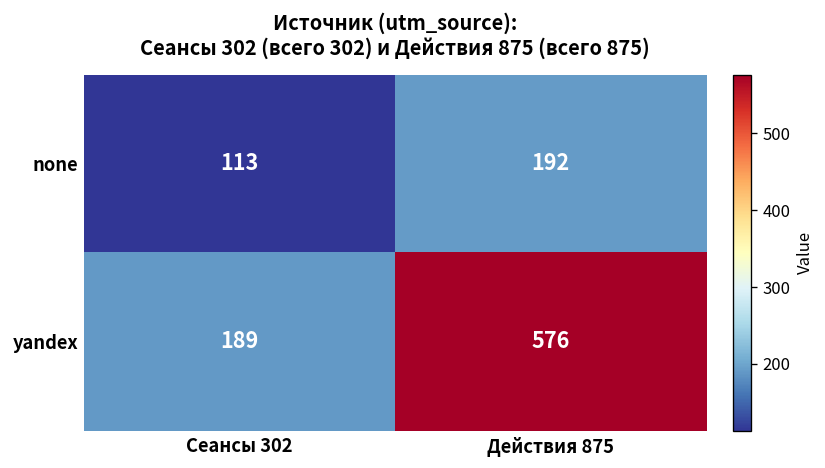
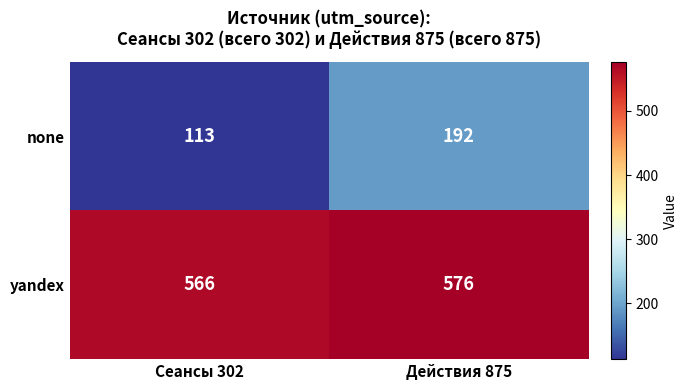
  {
    "none": {
      "Сеансы 302": 113,
      "Действия 875": 192
    },
    "yandex": {
-     "Сеансы 302": 189,
+     "Сеансы 302": 566,
      "Действия 875": 576
    }
  }
